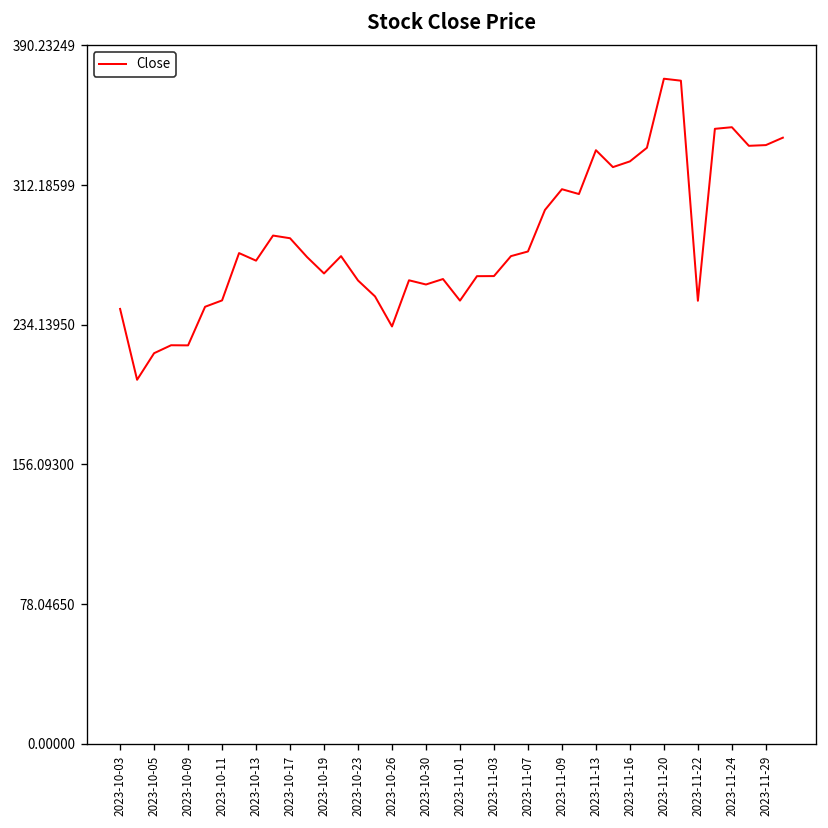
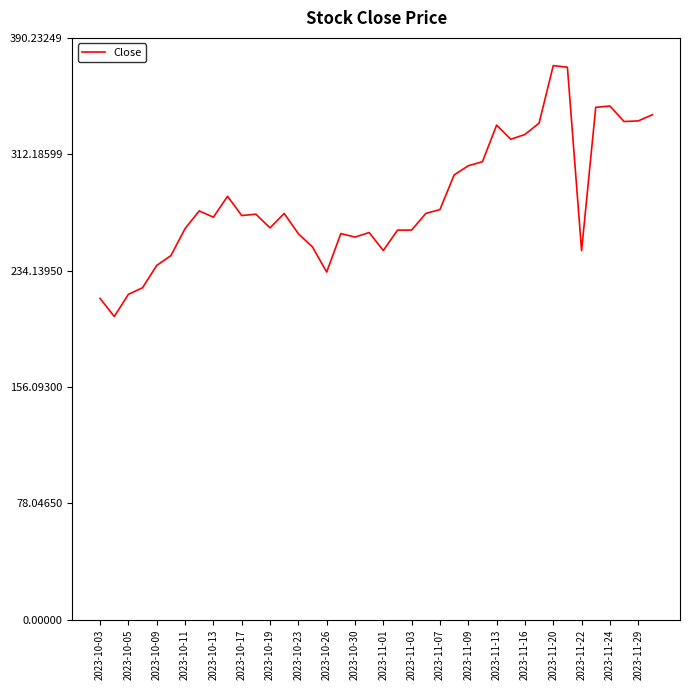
  {
-   "2023-10-03": 243,
+   "2023-10-03": 216,
    "2023-10-05": 218,
-   "2023-10-09": 223,
-   "2023-10-11": 248,
+   "2023-10-09": 238,
+   "2023-10-11": 262,
    "2023-10-13": 270,
-   "2023-10-17": 283,
+   "2023-10-17": 271,
    "2023-10-19": 263,
    "2023-10-23": 259,
    "2023-10-26": 233,
    "2023-10-30": 257,
    "2023-11-01": 248,
    "2023-11-03": 261,
    "2023-11-07": 275,
-   "2023-11-09": 310,
+   "2023-11-09": 304,
    "2023-11-13": 332,
    "2023-11-16": 325,
    "2023-11-20": 372,
    "2023-11-22": 248,
    "2023-11-24": 345,
    "2023-11-29": 335
  }
